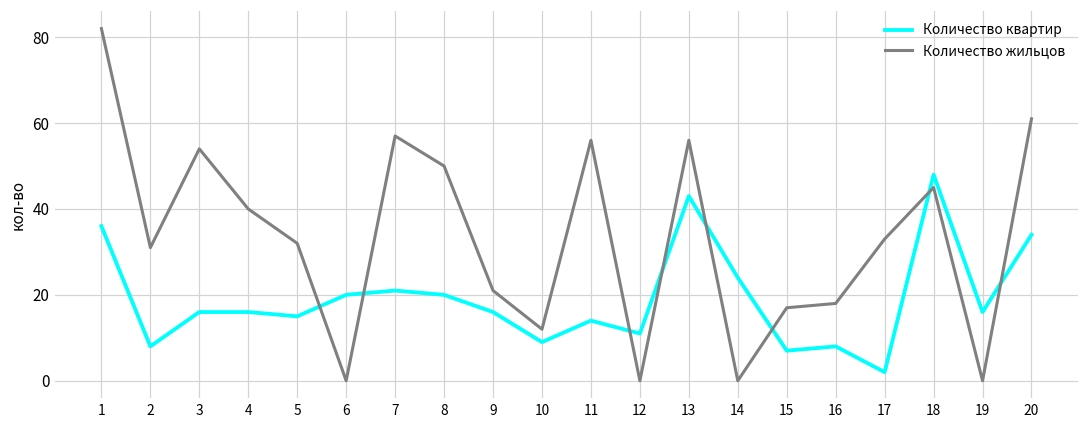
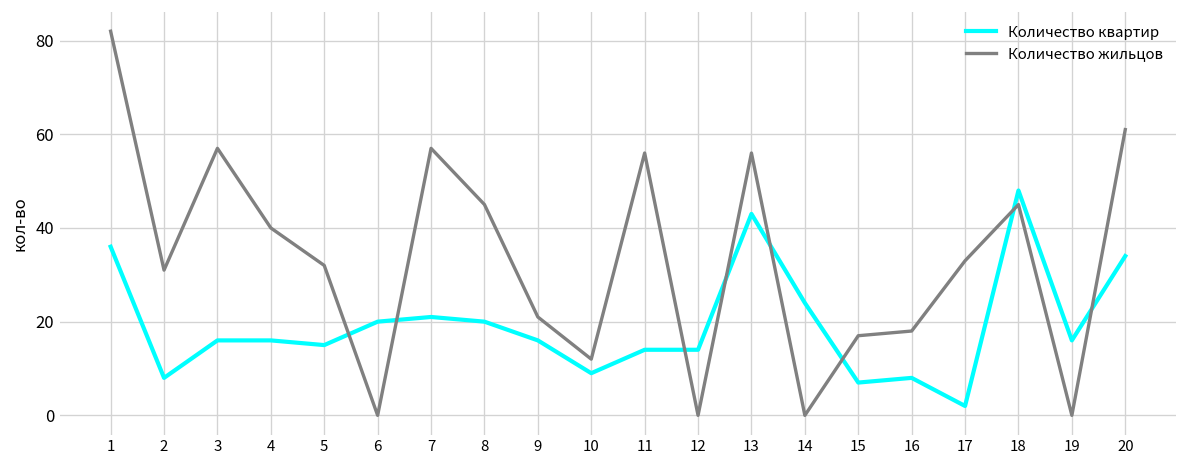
  {
    "Количество квартир": {
      "1": 36,
      "2": 8,
      "3": 16,
      "4": 16,
      "5": 15,
      "6": 20,
      "7": 21,
      "8": 20,
      "9": 16,
      "10": 9,
      "11": 14,
-     "12": 11,
+     "12": 14,
      "13": 43,
      "14": 24,
      "15": 7,
      "16": 8,
      "17": 2,
      "18": 48,
      "19": 16,
      "20": 34
    },
    "Количество жильцов": {
      "1": 82,
      "2": 31,
-     "3": 54,
+     "3": 57,
      "4": 40,
      "5": 32,
      "6": 0,
      "7": 57,
-     "8": 50,
+     "8": 45,
      "9": 21,
      "10": 12,
      "11": 56,
      "12": 0,
      "13": 56,
      "14": 0,
      "15": 17,
      "16": 18,
      "17": 33,
      "18": 45,
      "19": 0,
      "20": 61
    }
  }
